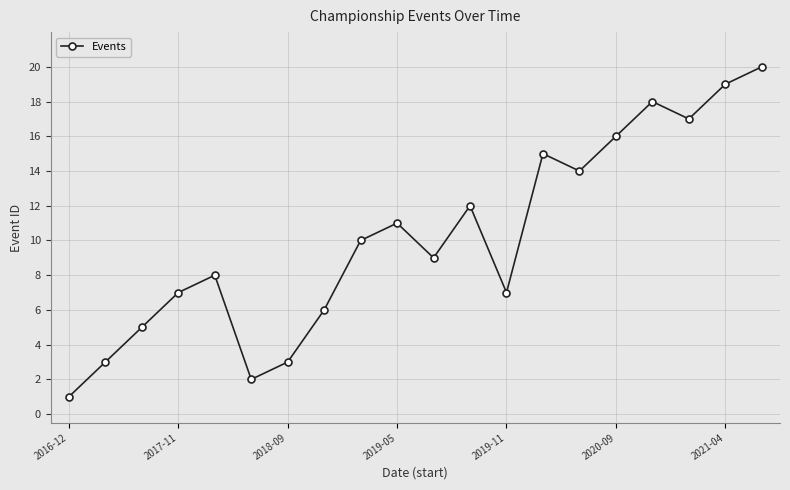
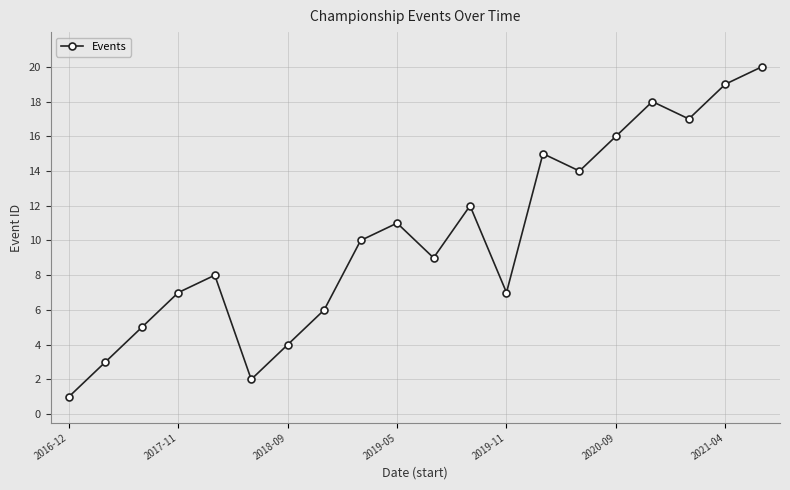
  {
    "2016-12": 1,
-   "2018-09": 3,
+   "2018-09": 4,
    "2019-11": 7
  }
